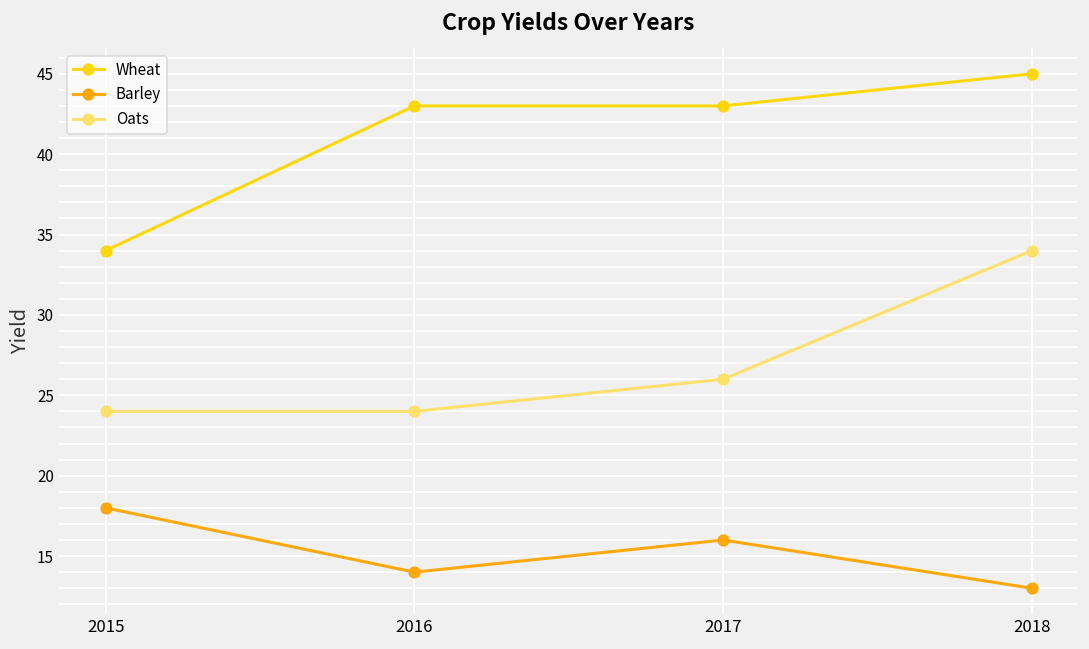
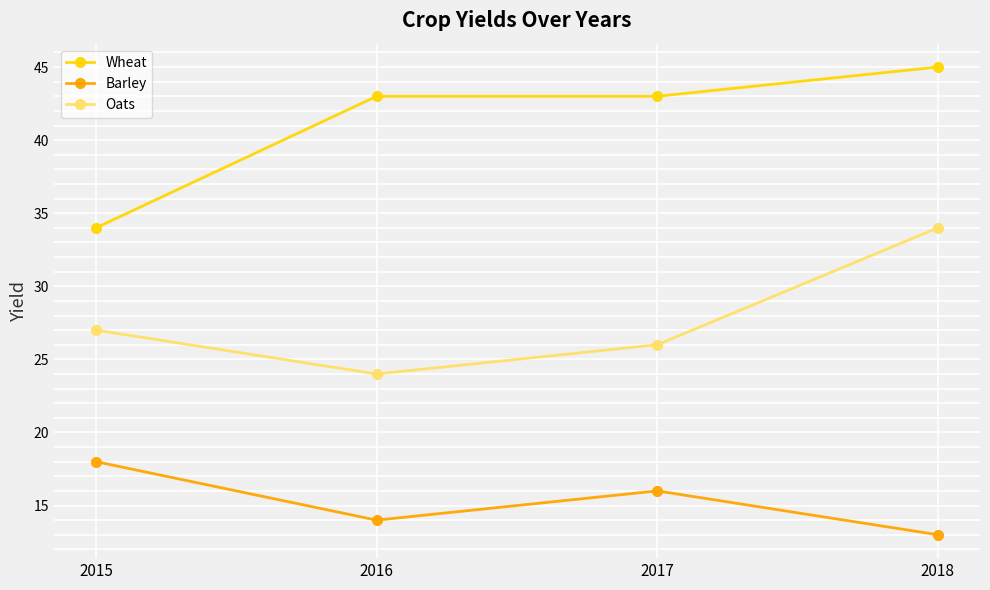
  {
    "Oats": {
-     "2015": 24,
+     "2015": 27,
      "2016": 24,
      "2017": 26,
      "2018": 34
    }
  }
